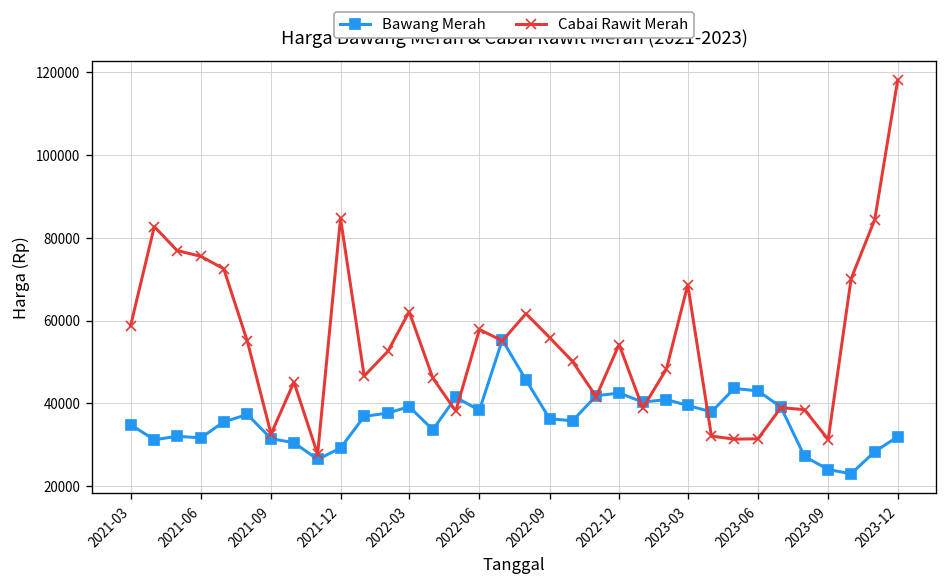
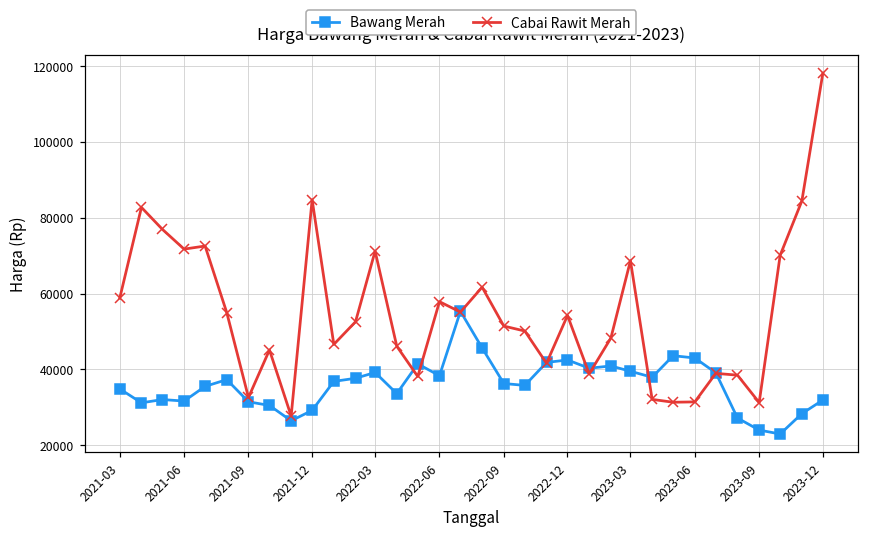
  {
    "Bawang Merah": {
      "2021-03": 35000,
      "2021-06": 32000,
      "2021-09": 31000,
      "2021-12": 29000,
      "2022-03": 39000,
      "2022-06": 38000,
      "2022-09": 36000,
      "2022-12": 42000,
      "2023-03": 39000,
      "2023-06": 43000,
      "2023-09": 24000,
      "2023-12": 32000
    },
    "Cabai Rawit Merah": {
      "2021-03": 59000,
-     "2021-06": 76000,
+     "2021-06": 72000,
      "2021-09": 33000,
      "2021-12": 85000,
-     "2022-03": 62000,
+     "2022-03": 71000,
      "2022-06": 58000,
-     "2022-09": 56000,
+     "2022-09": 51000,
      "2022-12": 54000,
      "2023-03": 69000,
      "2023-06": 31000,
      "2023-09": 31000,
      "2023-12": 118000
    }
  }
